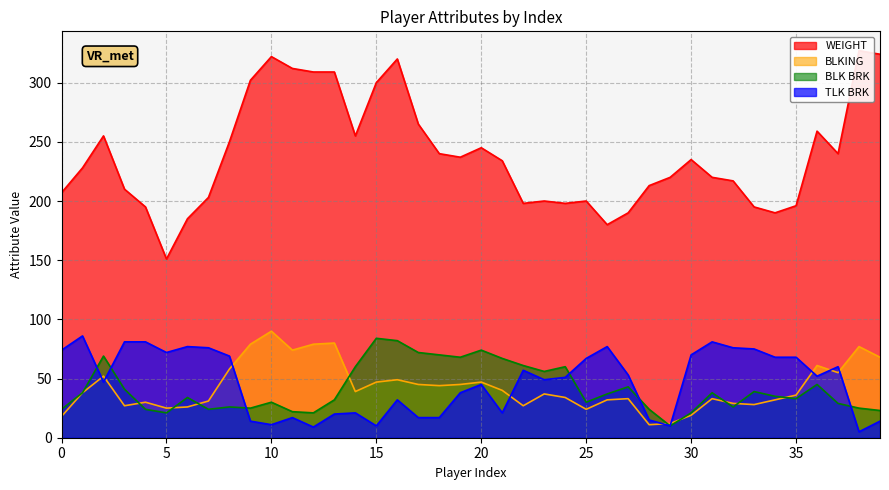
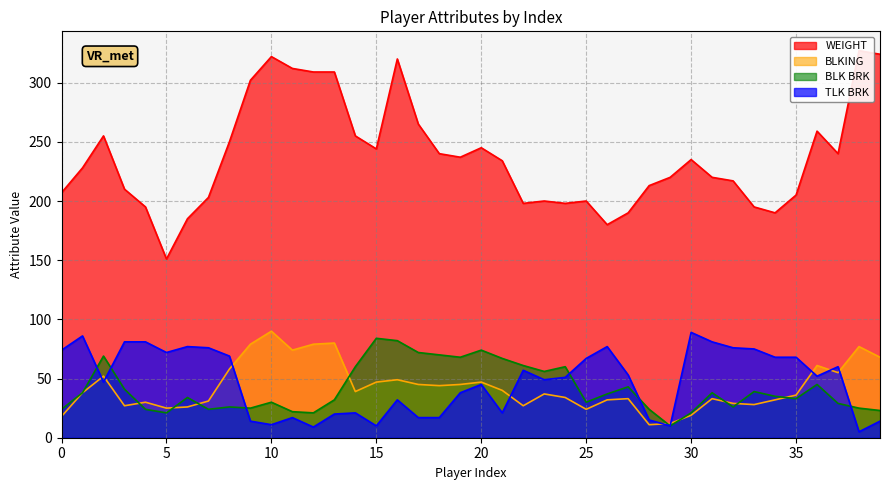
  {
    "WEIGHT": {
      "0": 207,
      "5": 151,
      "10": 322,
-     "15": 300,
+     "15": 244,
      "20": 245,
      "25": 200,
      "30": 235,
-     "35": 196
+     "35": 205
    },
    "BLKING": {
      "0": 18,
      "5": 25,
      "10": 90,
      "15": 47,
      "25": 24,
      "35": 36
    },
    "BLK BRK": {
      "0": 24,
      "5": 21,
      "10": 30,
      "15": 84,
      "20": 74,
      "25": 30,
      "35": 33
    },
    "TLK BRK": {
      "0": 74,
      "5": 72,
      "10": 11,
      "15": 10,
      "25": 67,
-     "30": 70,
+     "30": 89,
      "35": 68
    }
  }
